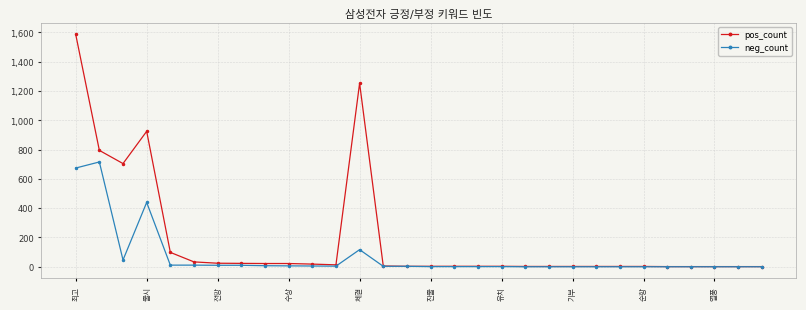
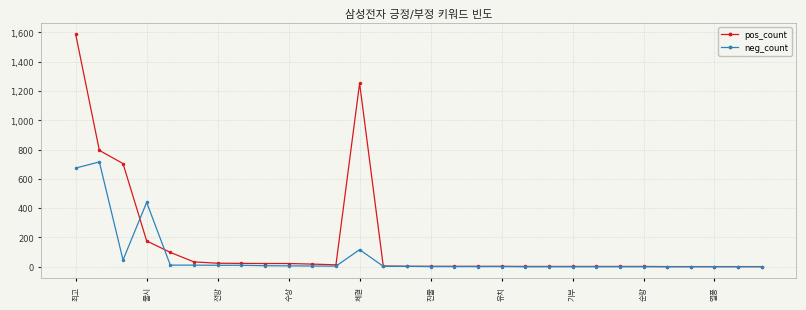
  {
    "pos_count": {
      "최고": "1,590",
-     "출시": "920",
+     "출시": "180",
      "체결": "1,250"
    },
    "neg_count": {
      "최고": "670",
      "출시": "440",
      "체결": "120"
    }
  }
